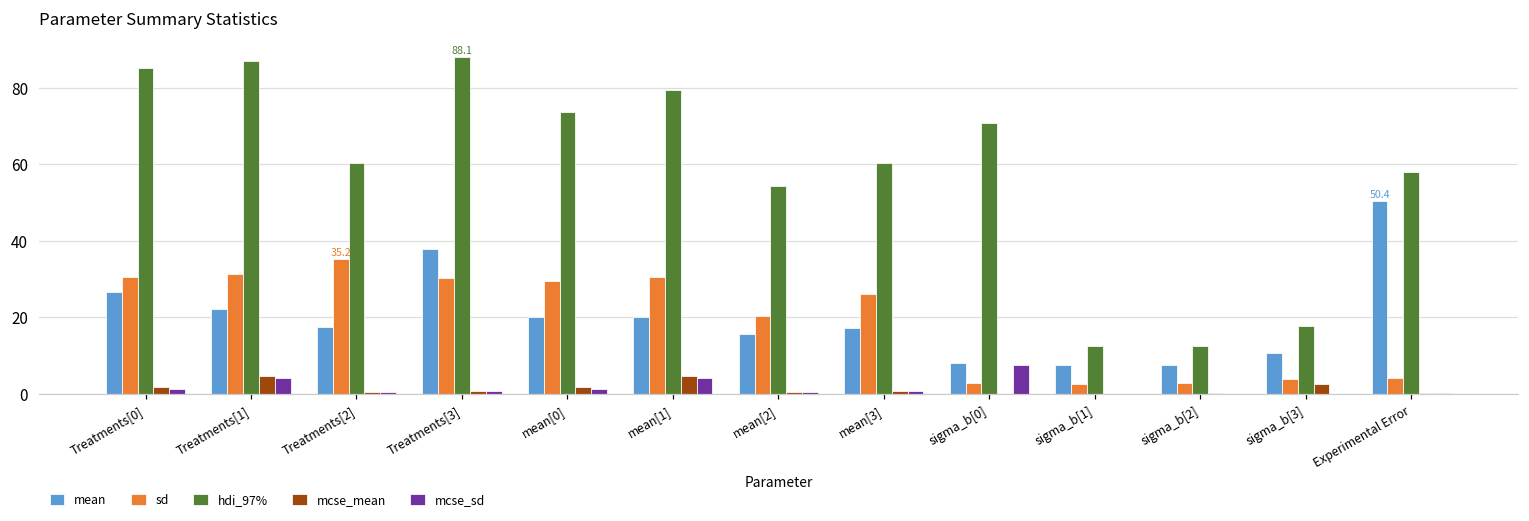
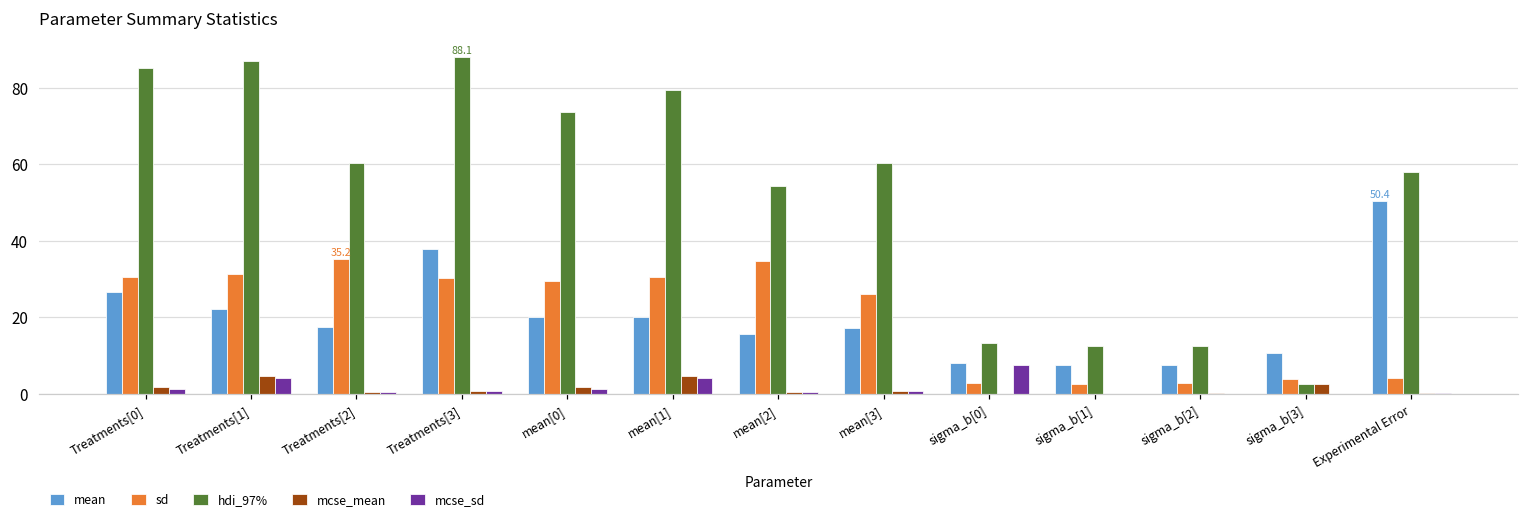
  {
    "mean": {
      "Experimental Error": 50.4
    },
    "sd": {
      "Treatments[0]": 31,
      "Treatments[1]": 31,
      "Treatments[3]": 30,
      "mean[0]": 30,
      "mean[1]": 31,
-     "mean[2]": 20,
+     "mean[2]": 35,
      "mean[3]": 26,
      "sigma_b[0]": 3,
      "sigma_b[1]": 3,
      "sigma_b[2]": 3,
      "sigma_b[3]": 4,
      "Experimental Error": 4
    },
    "hdi_97%": {
      "Treatments[0]": 85,
      "Treatments[1]": 87,
      "Treatments[2]": 60,
      "mean[0]": 74,
      "mean[1]": 79,
      "mean[2]": 54,
      "mean[3]": 60,
-     "sigma_b[0]": 71,
+     "sigma_b[0]": 13,
      "sigma_b[1]": 13,
      "sigma_b[2]": 12,
-     "sigma_b[3]": 18,
+     "sigma_b[3]": 2,
      "Experimental Error": 58
    },
    "mcse_mean": {
      "Treatments[0]": 2,
      "Treatments[1]": 5,
      "Treatments[3]": 1,
      "mean[0]": 2,
      "mean[1]": 5,
      "sigma_b[3]": 3
    },
    "mcse_sd": {
      "Treatments[0]": 1,
      "Treatments[1]": 4,
      "mean[0]": 1,
      "mean[1]": 4,
      "sigma_b[0]": 7
    }
  }
